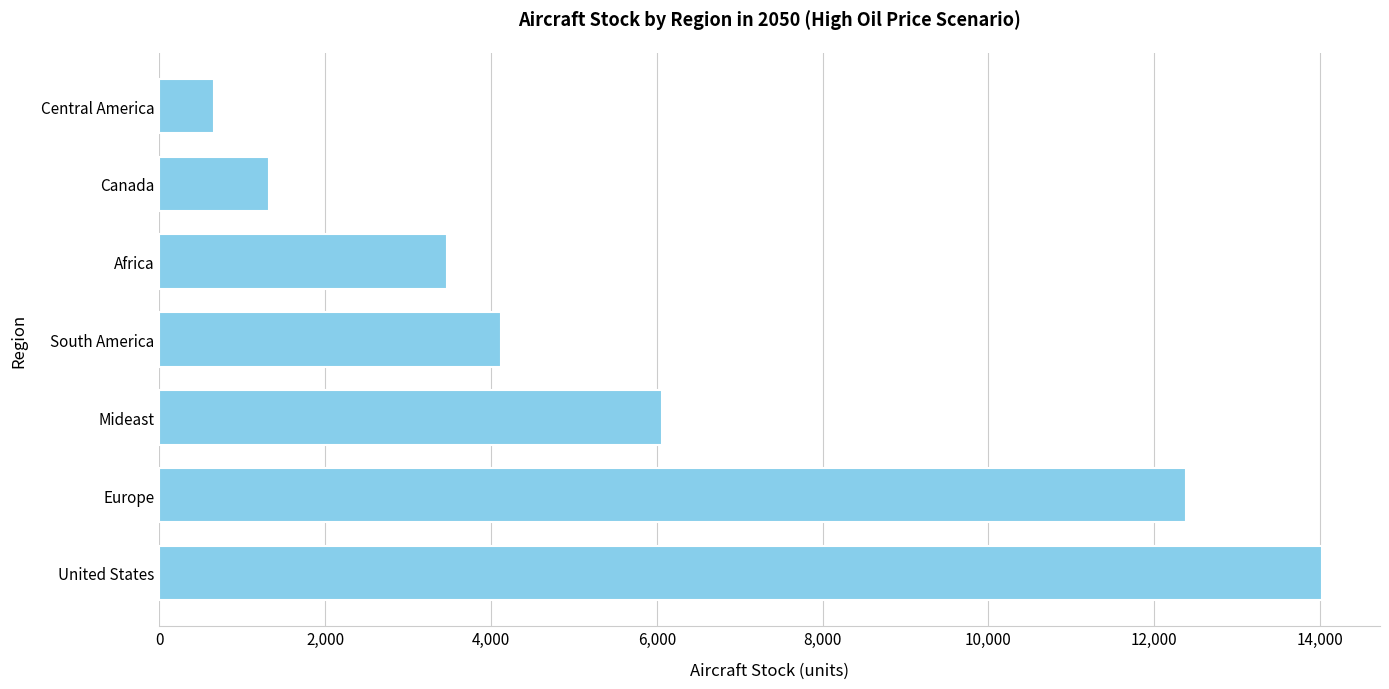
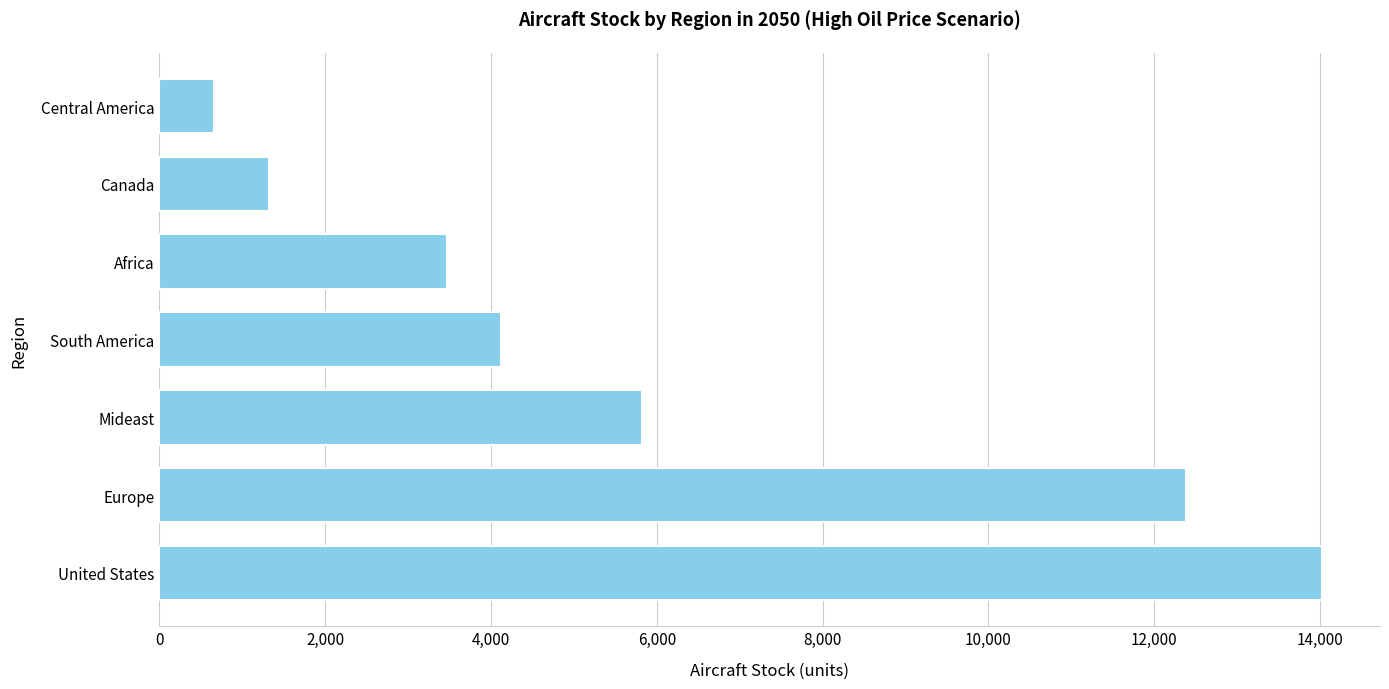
  {
    "Central America": "700",
    "Canada": "1,300",
    "Africa": "3,500",
    "South America": "4,100",
-   "Mideast": "6,100",
+   "Mideast": "5,800",
    "Europe": "12,400",
    "United States": "14,000"
  }
